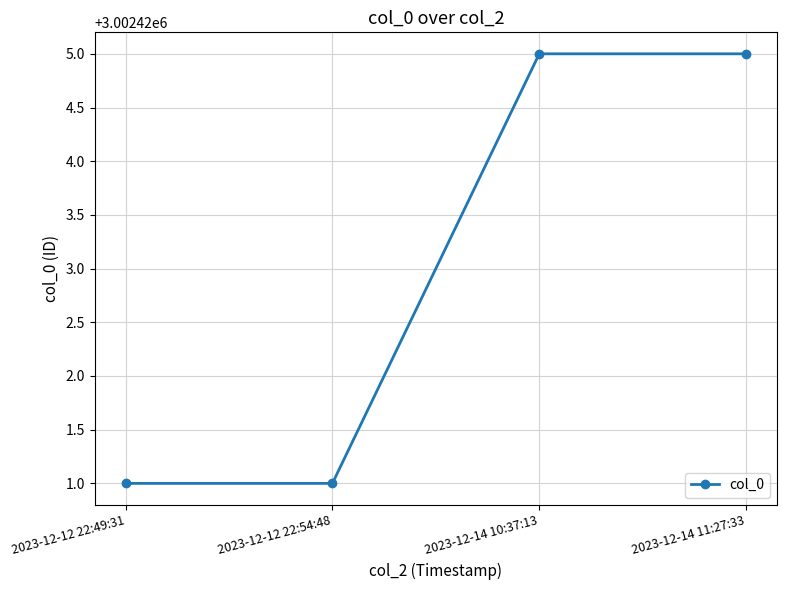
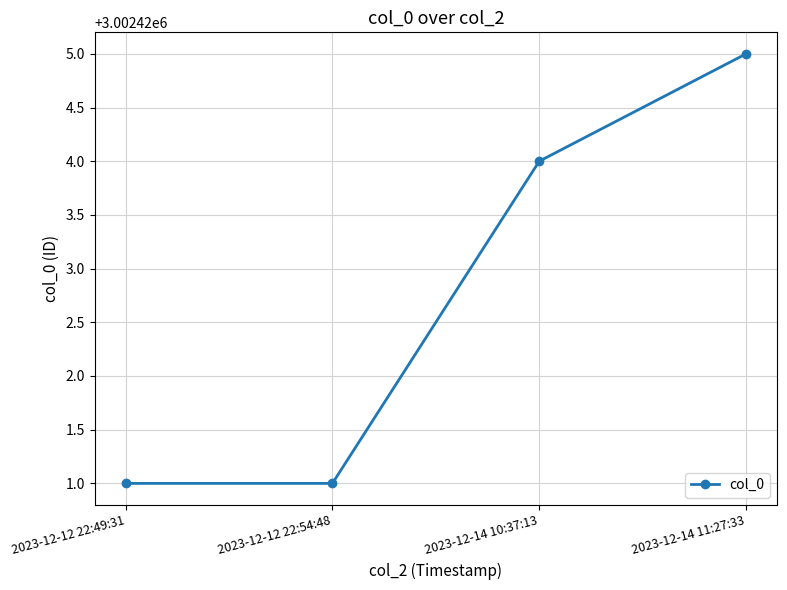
  {
    "2023-12-12 22:49:31": 3002421,
    "2023-12-12 22:54:48": 3002421,
-   "2023-12-14 10:37:13": 3002425,
+   "2023-12-14 10:37:13": 3002424,
    "2023-12-14 11:27:33": 3002425
  }
